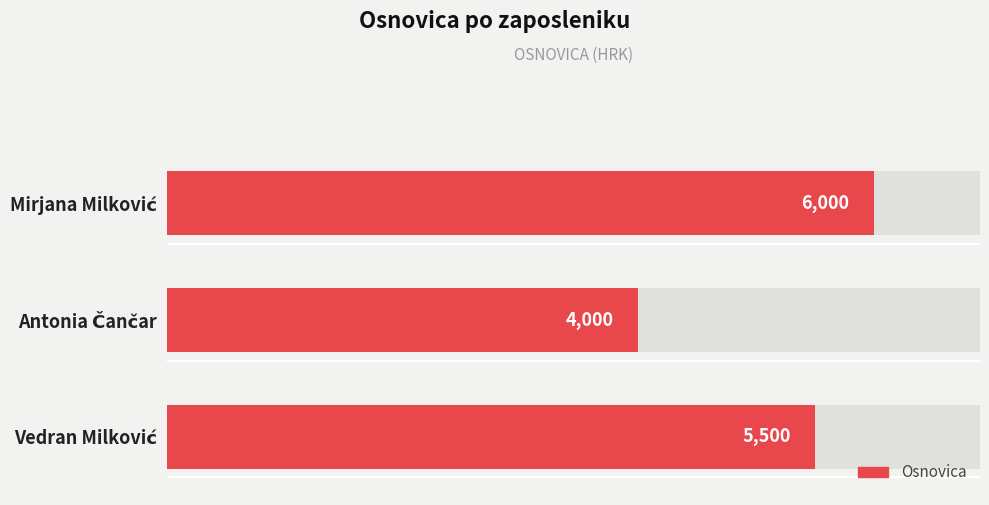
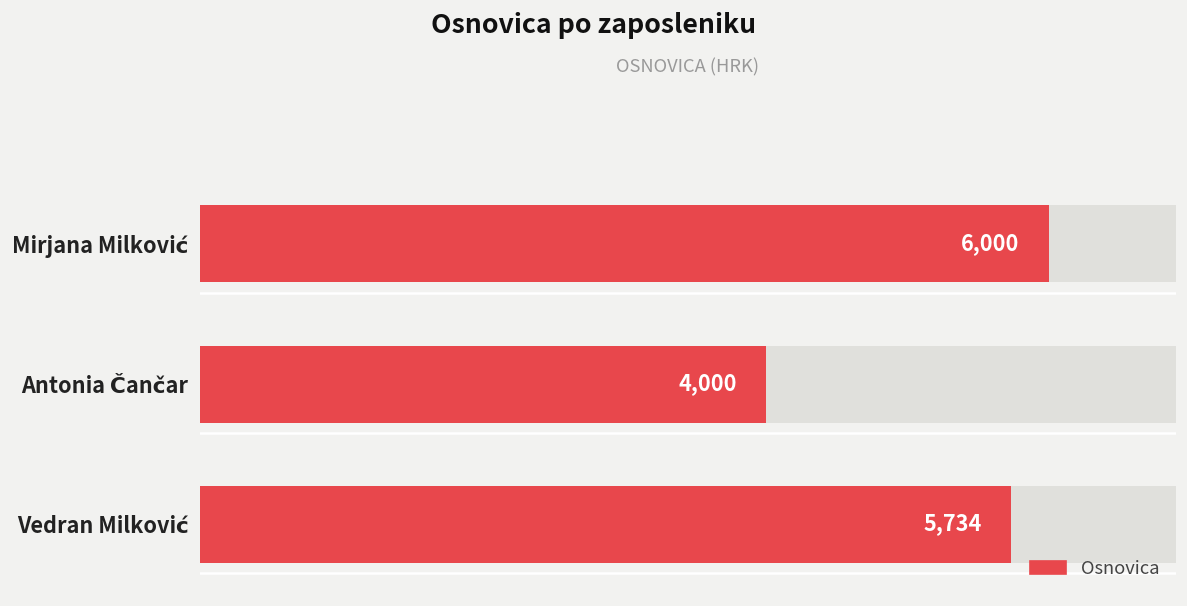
  {
    "Osnovica": {
-     "Vedran Milković": "5,500"
+     "Vedran Milković": "5,734"
    }
  }
